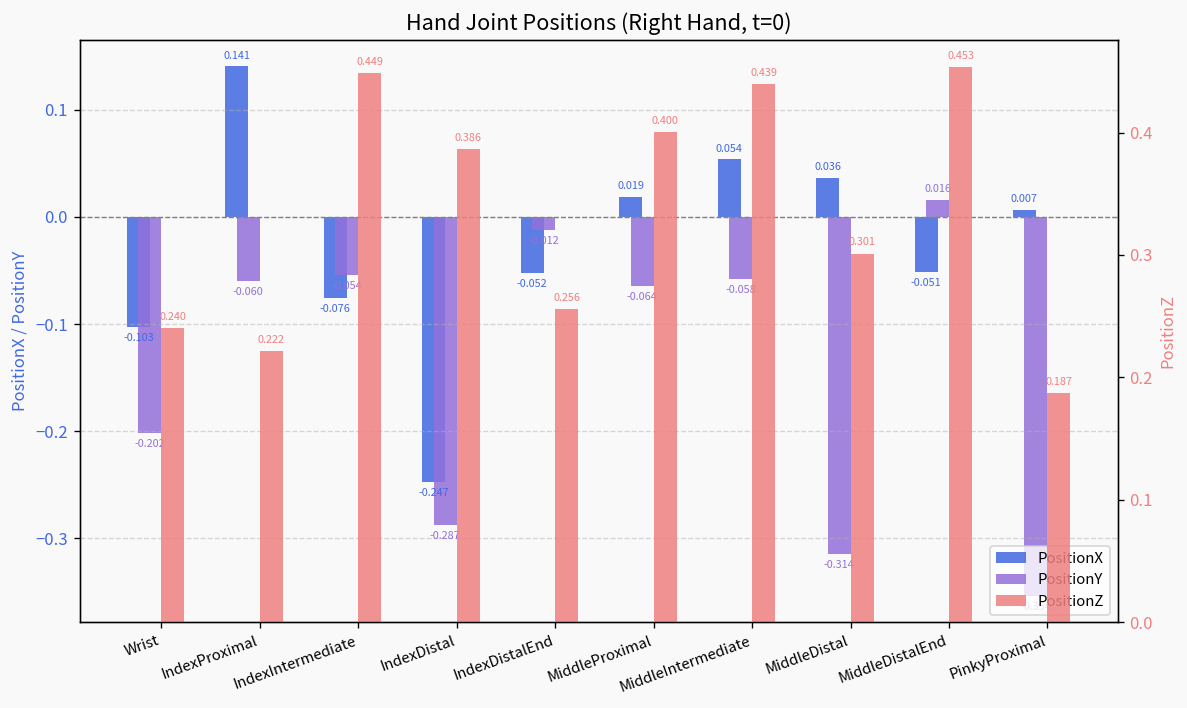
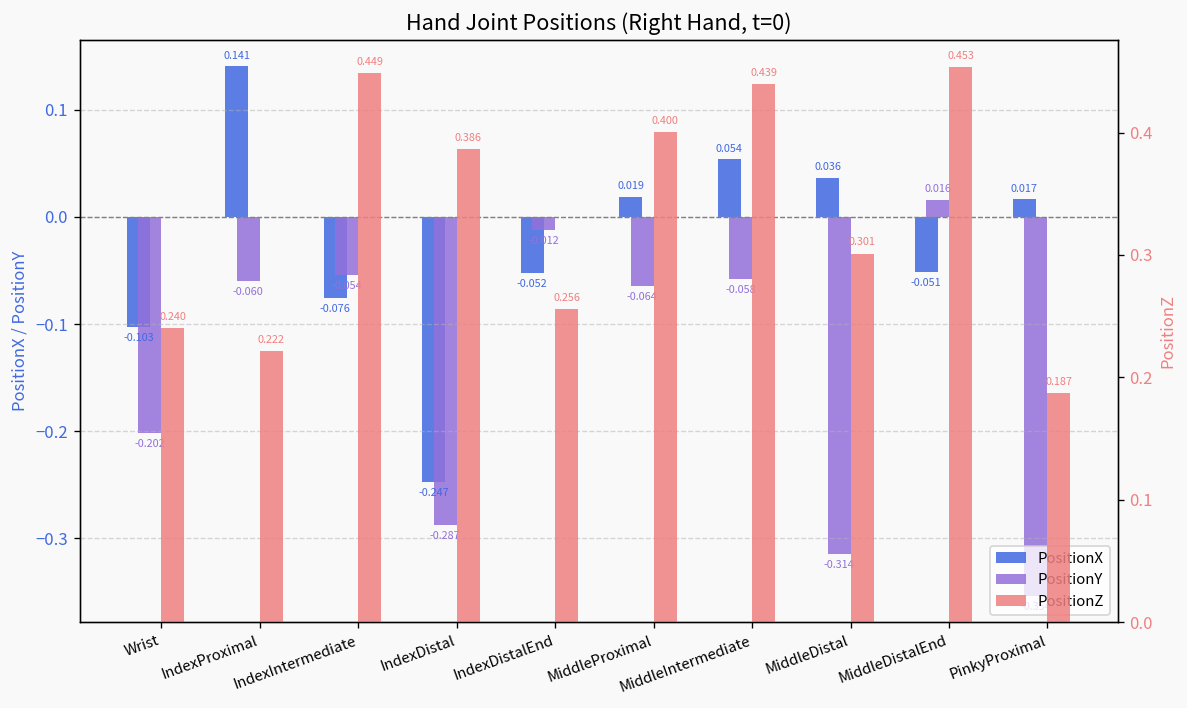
  {
    "PositionX": {
      "Wrist": -0.103,
      "IndexProximal": 0.141,
      "IndexIntermediate": -0.076,
      "IndexDistal": -0.247,
      "IndexDistalEnd": -0.052,
      "MiddleProximal": 0.019,
      "MiddleIntermediate": 0.054,
      "MiddleDistal": 0.036,
      "MiddleDistalEnd": -0.051,
-     "PinkyProximal": 0.007
+     "PinkyProximal": 0.017
    },
    "PositionY": {
      "Wrist": -0.202,
      "IndexProximal": -0.060,
      "IndexIntermediate": -0.054,
      "IndexDistal": -0.287,
      "IndexDistalEnd": -0.012,
      "MiddleProximal": -0.064,
      "MiddleIntermediate": -0.058,
      "MiddleDistal": -0.314,
      "MiddleDistalEnd": 0.016
    },
    "PositionZ": {
      "Wrist": 0.240,
      "IndexProximal": 0.222,
      "IndexIntermediate": 0.449,
      "IndexDistal": 0.386,
      "IndexDistalEnd": 0.256,
      "MiddleProximal": 0.400,
      "MiddleIntermediate": 0.439,
      "MiddleDistal": 0.301,
      "MiddleDistalEnd": 0.453,
      "PinkyProximal": 0.187
    }
  }
